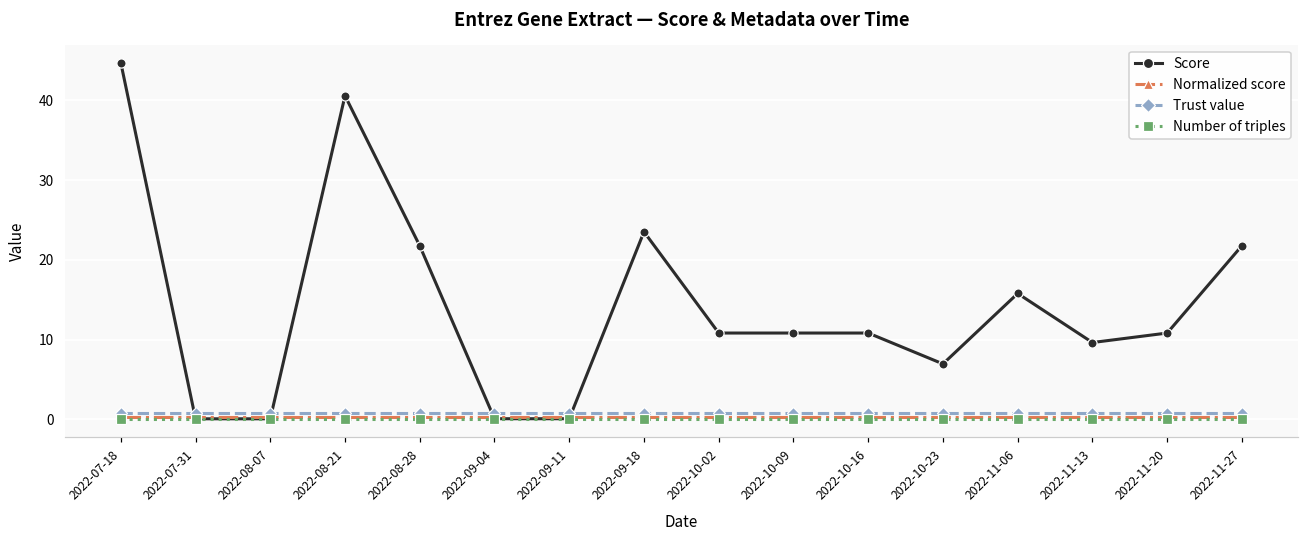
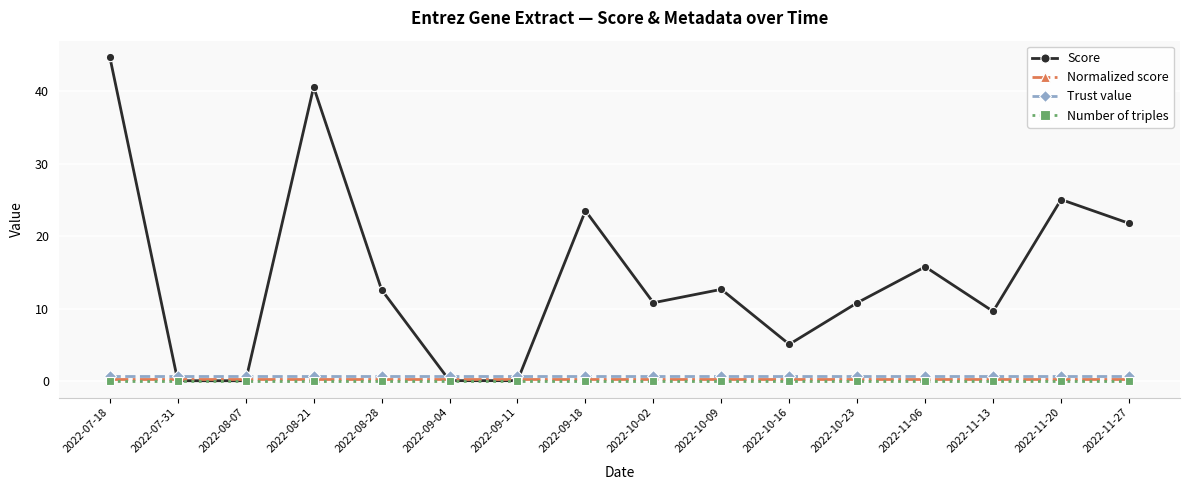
  {
    "Score": {
      "2022-07-18": 45,
      "2022-08-21": 41,
-     "2022-08-28": 22,
+     "2022-08-28": 13,
      "2022-09-18": 24,
      "2022-10-02": 11,
-     "2022-10-09": 11,
-     "2022-10-16": 11,
-     "2022-10-23": 7,
+     "2022-10-09": 13,
+     "2022-10-16": 5,
+     "2022-10-23": 11,
      "2022-11-06": 16,
      "2022-11-13": 10,
-     "2022-11-20": 11,
+     "2022-11-20": 25,
      "2022-11-27": 22
    },
    "Trust value": {
      "2022-07-18": 1,
      "2022-07-31": 1,
      "2022-08-07": 1,
      "2022-08-21": 1,
      "2022-08-28": 1,
      "2022-09-04": 1,
      "2022-09-11": 1,
      "2022-09-18": 1,
      "2022-10-02": 1,
      "2022-10-09": 1,
      "2022-10-16": 1,
      "2022-10-23": 1,
      "2022-11-06": 1,
      "2022-11-13": 1,
      "2022-11-20": 1,
      "2022-11-27": 1
    }
  }
